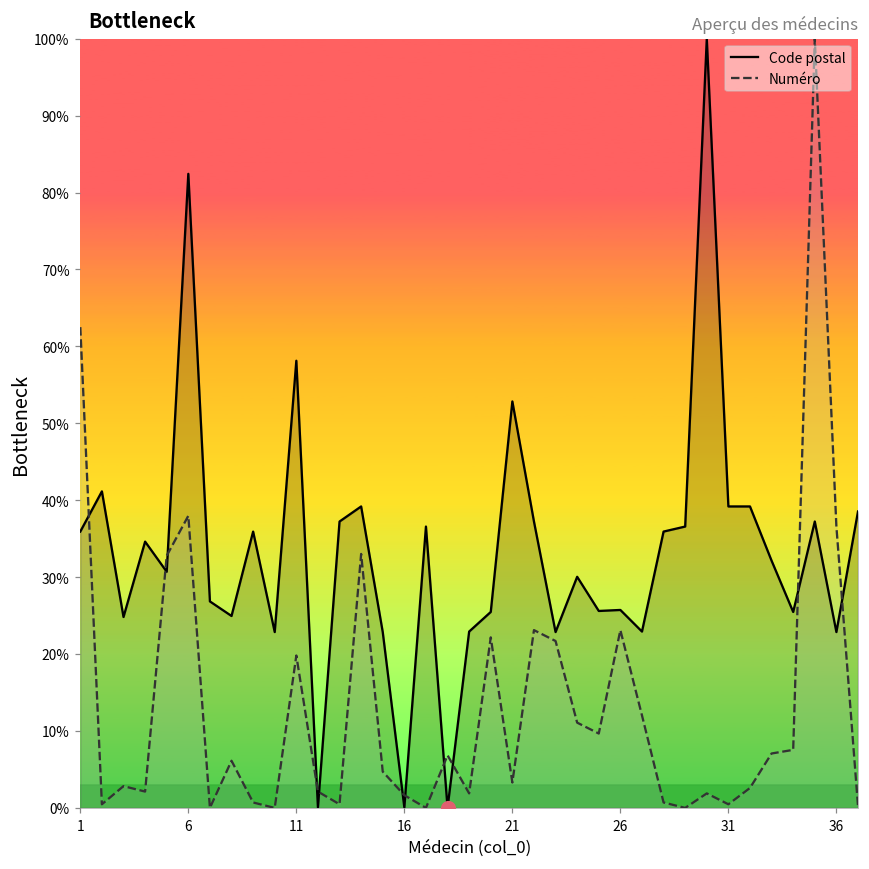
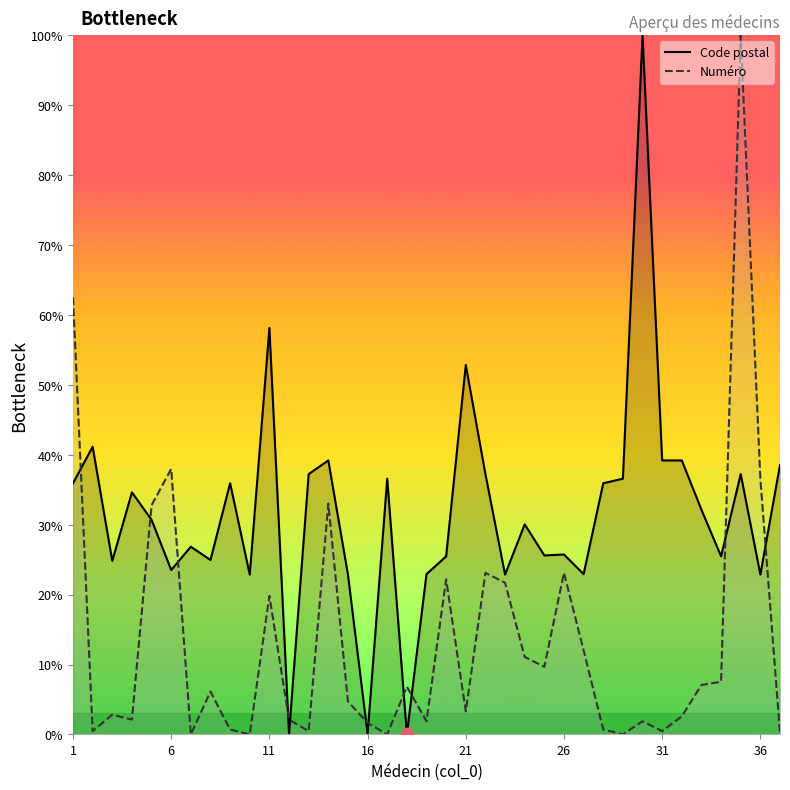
  {
    "Code postal": {
      "1": "36%",
-     "6": "82%",
+     "6": "24%",
      "11": "58%",
      "21": "53%",
      "26": "26%",
      "31": "39%",
      "36": "23%"
    },
    "Numéro": {
      "1": "63%",
      "6": "38%",
      "11": "20%",
      "21": "3%",
      "26": "23%",
      "36": "37%"
    }
  }
